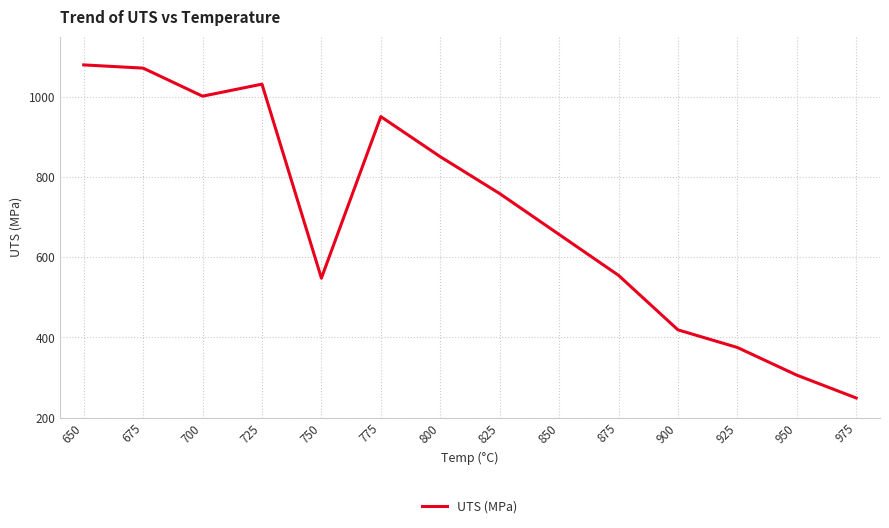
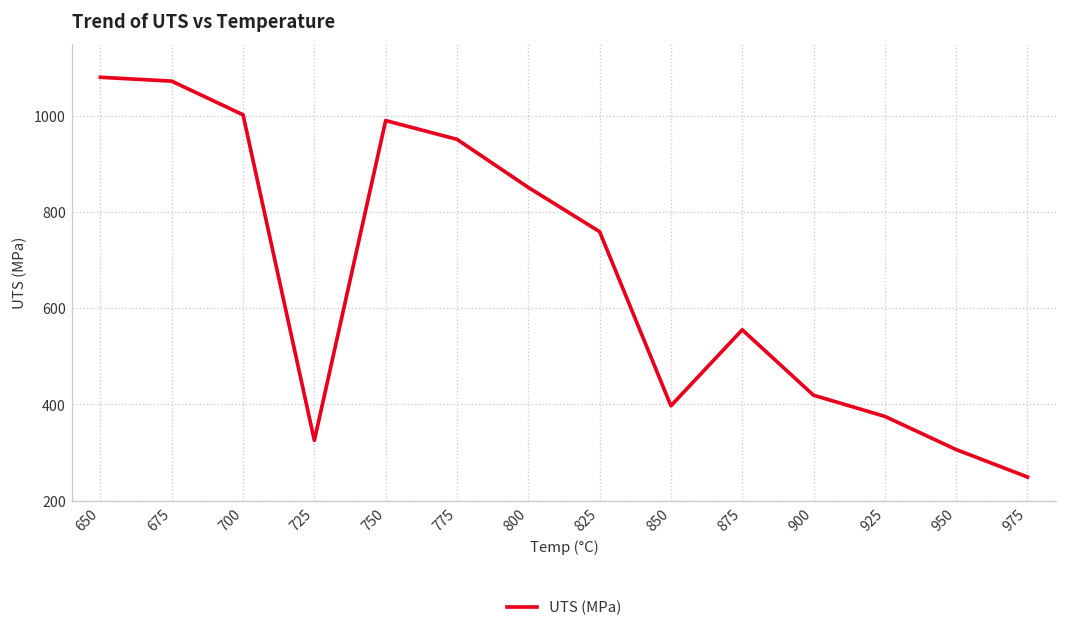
  {
    "650": 1080,
    "675": 1070,
    "700": 1000,
-   "725": 1030,
-   "750": 550,
+   "725": 330,
+   "750": 990,
    "775": 950,
    "800": 850,
    "825": 760,
-   "850": 660,
+   "850": 400,
    "875": 560,
    "900": 420,
    "925": 380,
    "950": 310,
    "975": 250
  }
